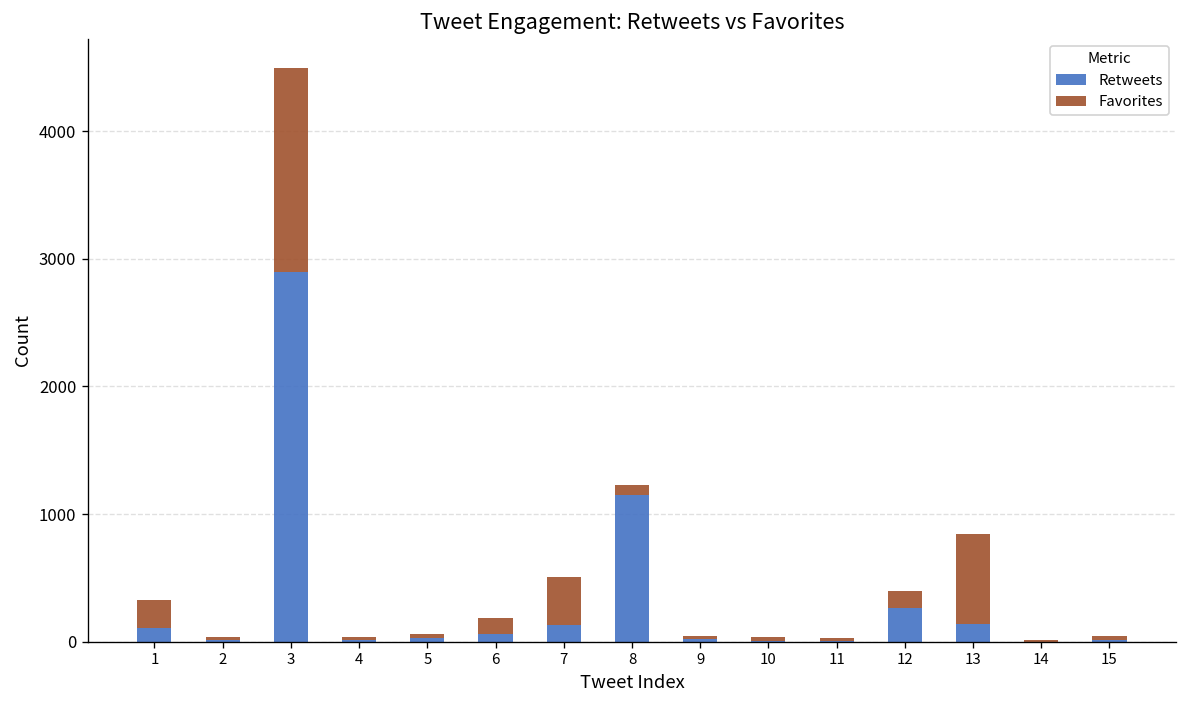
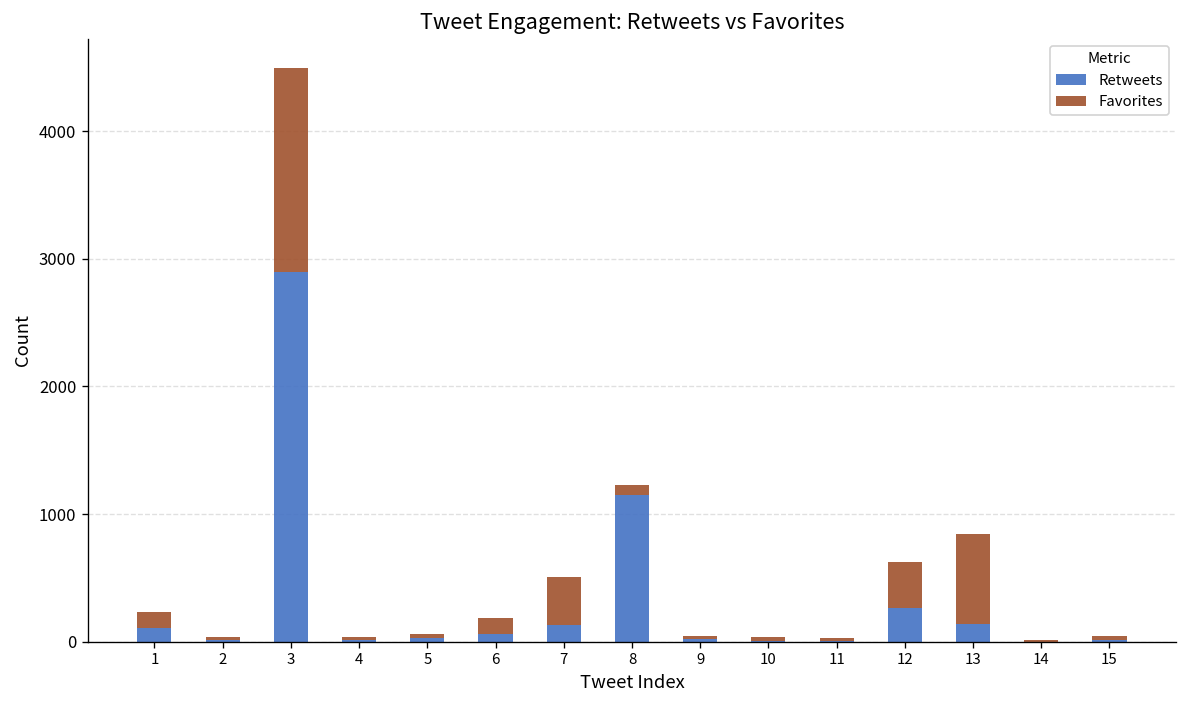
  {
    "Retweets": {
      "1": 110,
      "3": 2900,
      "5": 30,
      "6": 60,
      "7": 130,
      "8": 1150,
      "12": 270,
      "13": 140
    },
    "Favorites": {
-     "1": 220,
+     "1": 120,
      "3": 1600,
      "4": 30,
      "5": 40,
      "6": 130,
      "7": 380,
      "8": 80,
      "10": 20,
      "11": 20,
-     "12": 130,
+     "12": 360,
      "13": 710,
      "15": 30
    }
  }
